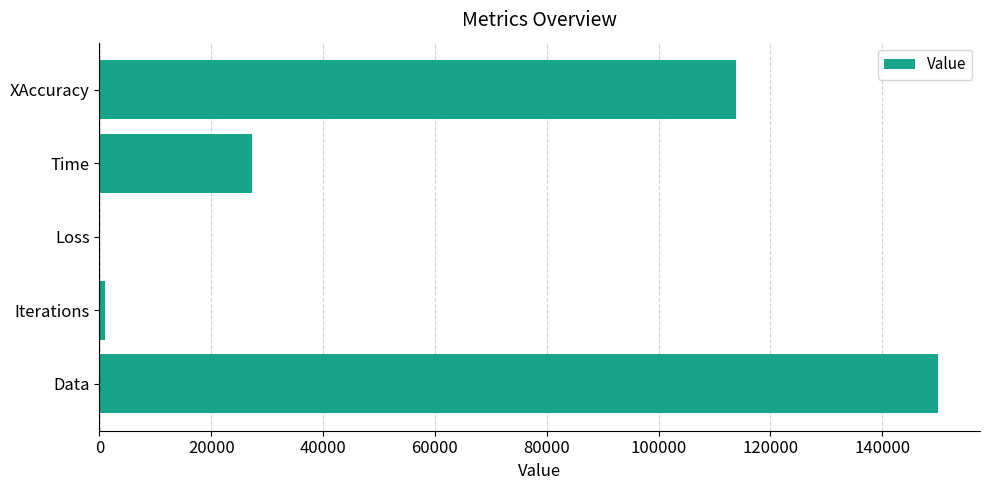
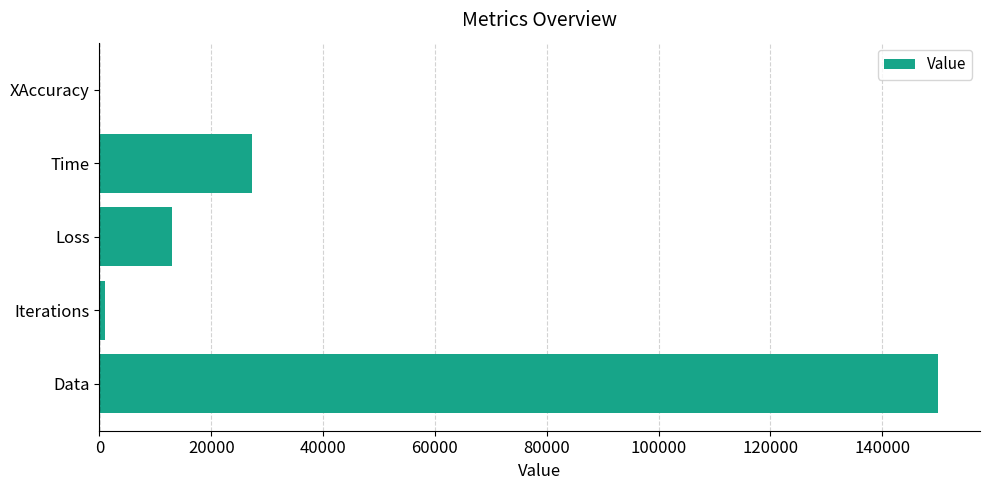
  {
-   "XAccuracy": 114000,
+   "XAccuracy": 0,
    "Time": 27000,
-   "Loss": 0,
+   "Loss": 13000,
    "Iterations": 1000,
    "Data": 150000
  }
